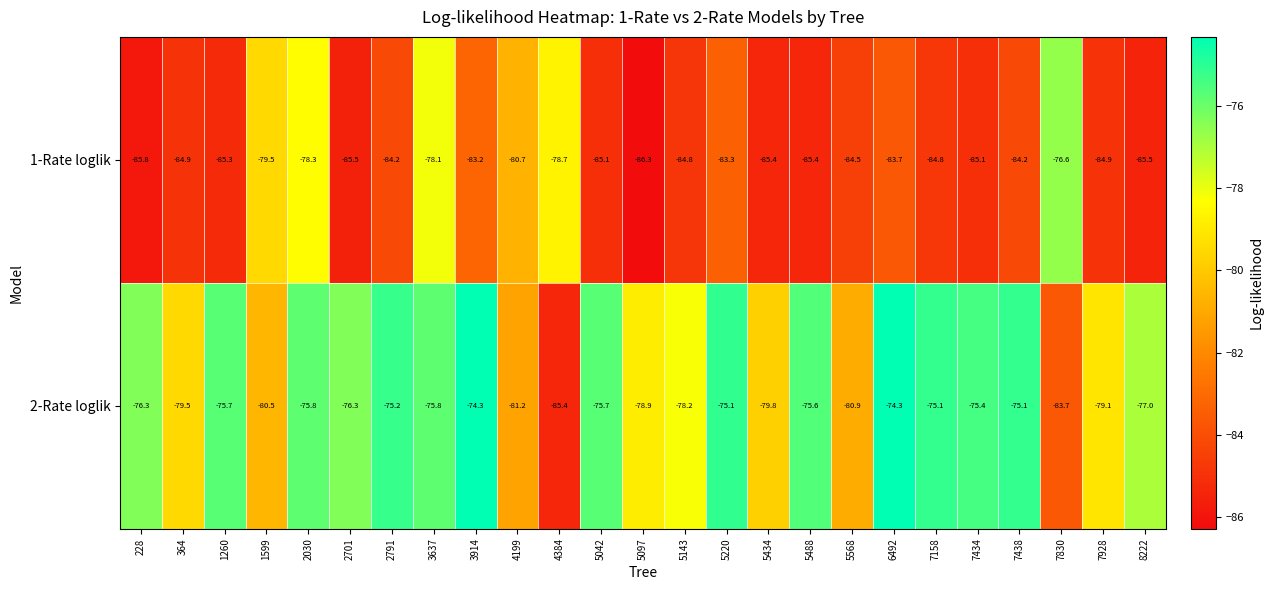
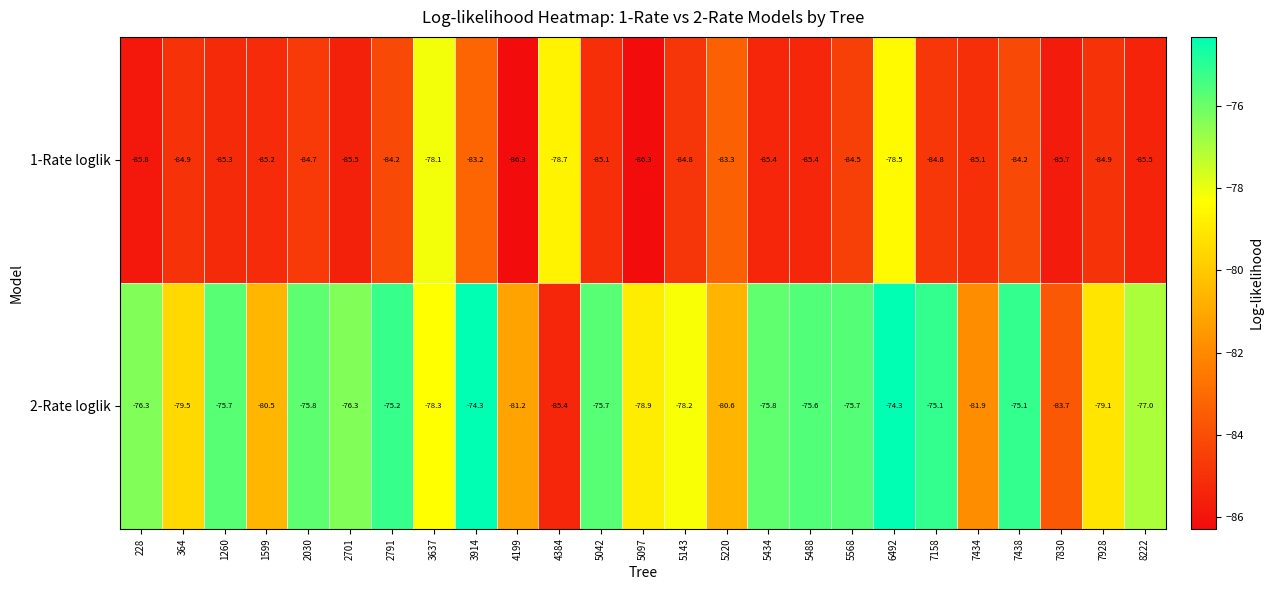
  {
    "1-Rate loglik": {
      "228": -85.8,
      "364": -84.9,
      "1260": -85.3,
-     "1599": -79.5,
-     "2030": -78.3,
+     "1599": -85.2,
+     "2030": -84.7,
      "2701": -85.5,
      "2791": -84.2,
      "3637": -78.1,
      "3914": -83.2,
-     "4199": -80.7,
+     "4199": -86.3,
      "4384": -78.7,
      "5042": -85.1,
      "5097": -86.3,
      "5143": -84.8,
      "5220": -83.3,
      "5434": -85.4,
      "5488": -85.4,
      "5568": -84.5,
-     "6492": -83.7,
+     "6492": -78.5,
      "7158": -84.8,
      "7434": -85.1,
      "7438": -84.2,
-     "7830": -76.6,
+     "7830": -85.7,
      "7928": -84.9,
      "8222": -85.5
    },
    "2-Rate loglik": {
      "228": -76.3,
      "364": -79.5,
      "1260": -75.7,
      "1599": -80.5,
      "2030": -75.8,
      "2701": -76.3,
      "2791": -75.2,
-     "3637": -75.8,
+     "3637": -78.3,
      "3914": -74.3,
      "4199": -81.2,
      "4384": -85.4,
      "5042": -75.7,
      "5097": -78.9,
      "5143": -78.2,
-     "5220": -75.1,
-     "5434": -79.8,
+     "5220": -80.6,
+     "5434": -75.8,
      "5488": -75.6,
-     "5568": -80.9,
+     "5568": -75.7,
      "6492": -74.3,
      "7158": -75.1,
-     "7434": -75.4,
+     "7434": -81.9,
      "7438": -75.1,
      "7830": -83.7,
      "7928": -79.1,
      "8222": -77.0
    }
  }
